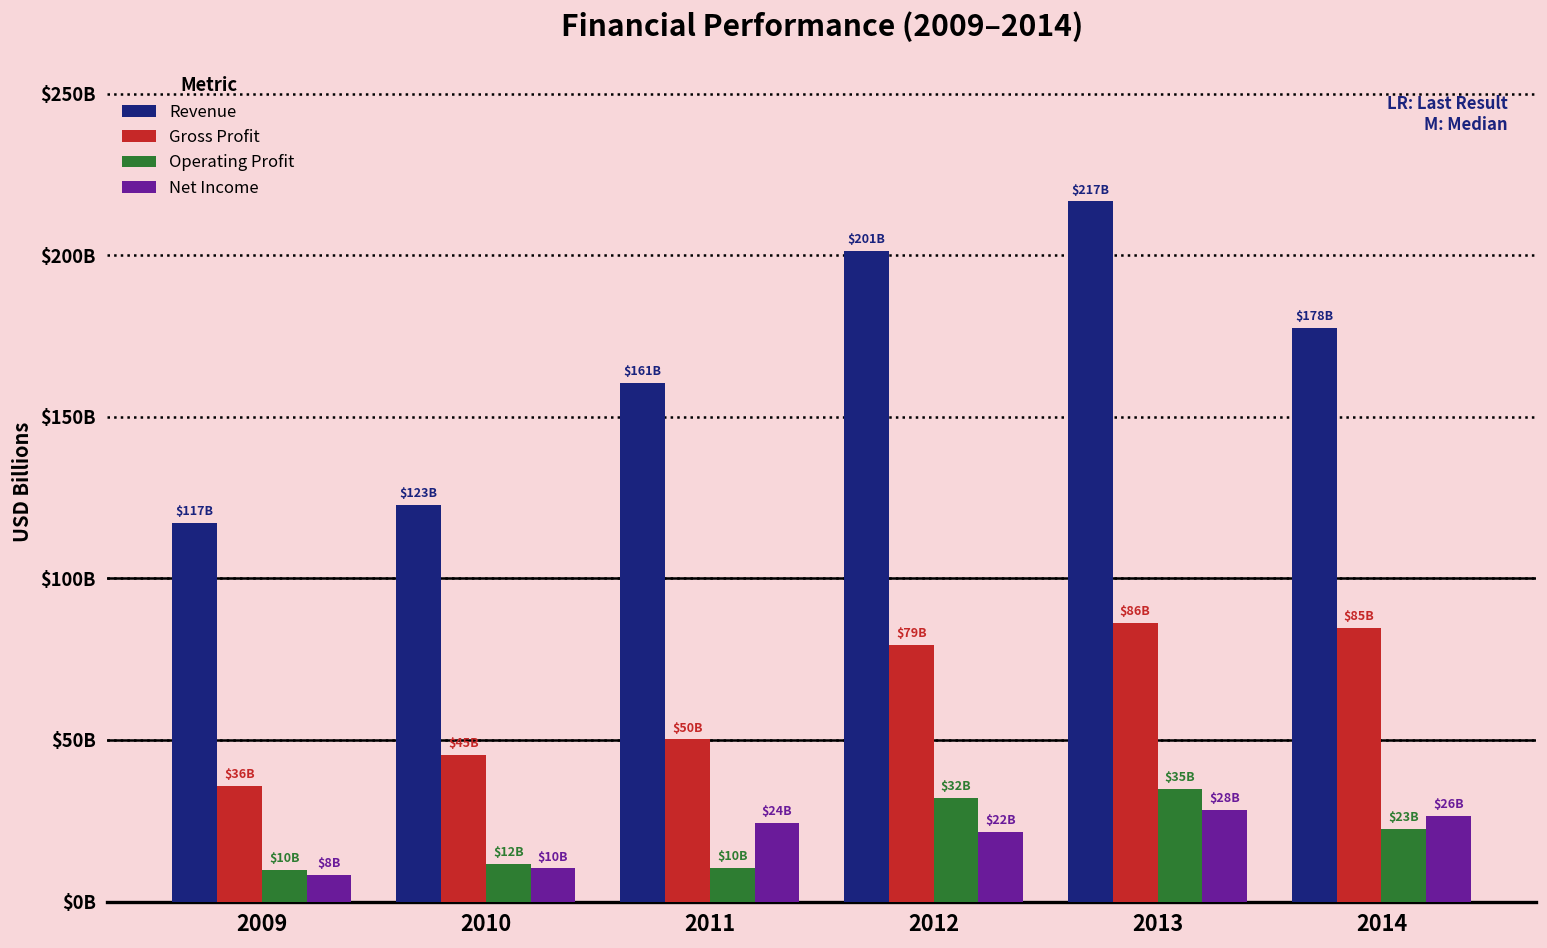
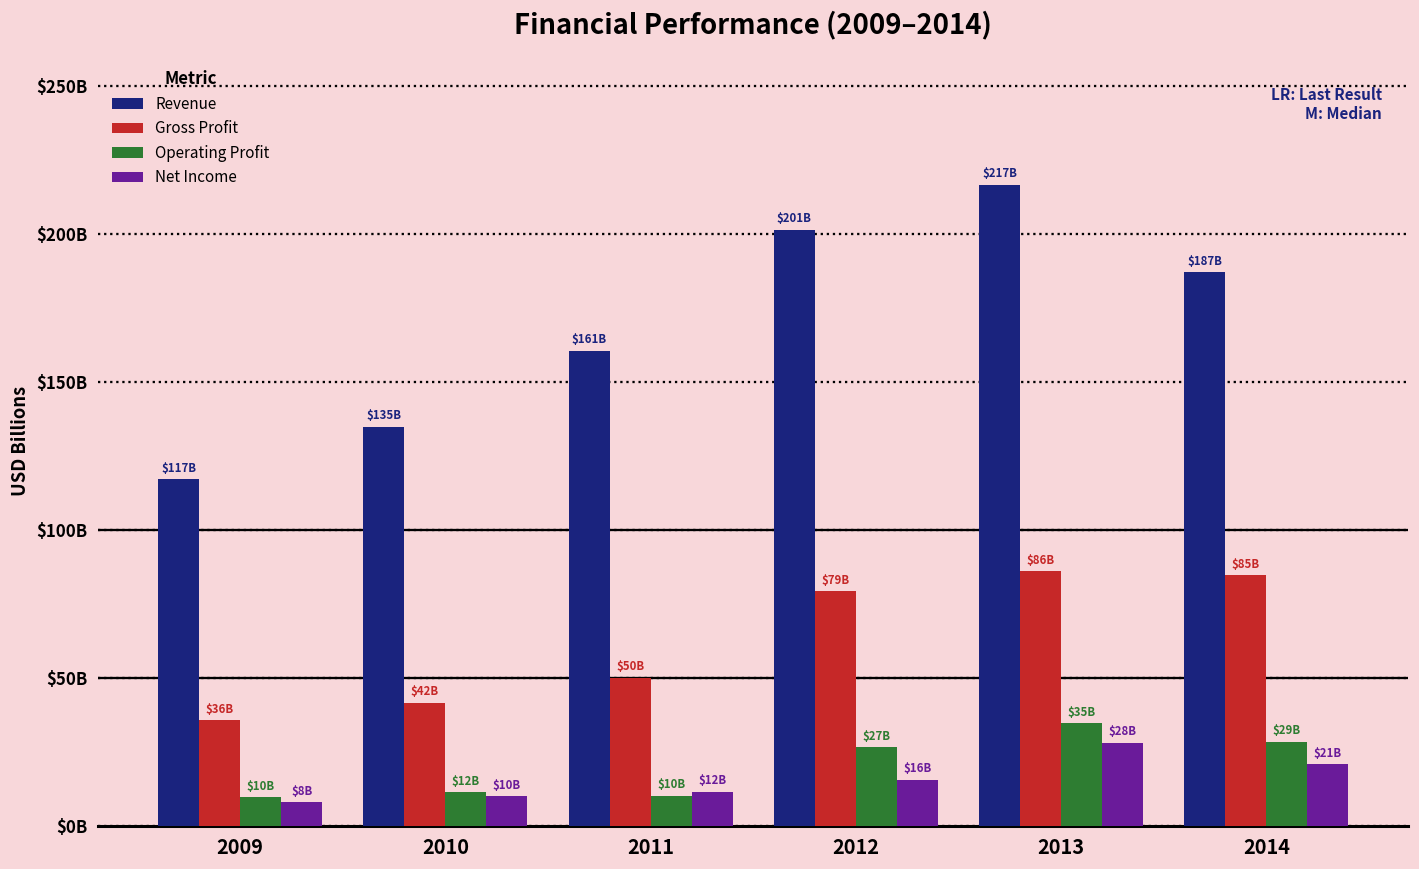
  {
    "Revenue": {
      "2009": "$117B",
-     "2010": "$123B",
+     "2010": "$135B",
      "2011": "$161B",
      "2012": "$201B",
      "2013": "$217B",
-     "2014": "$178B"
+     "2014": "$187B"
    },
    "Gross Profit": {
      "2009": "$36B",
-     "2010": "$45B",
+     "2010": "$42B",
      "2011": "$50B",
      "2012": "$79B",
      "2013": "$86B",
      "2014": "$85B"
    },
    "Operating Profit": {
      "2009": "$10B",
      "2010": "$12B",
      "2011": "$10B",
-     "2012": "$32B",
+     "2012": "$27B",
      "2013": "$35B",
-     "2014": "$23B"
+     "2014": "$29B"
    },
    "Net Income": {
      "2009": "$8B",
      "2010": "$10B",
-     "2011": "$24B",
-     "2012": "$22B",
+     "2011": "$12B",
+     "2012": "$16B",
      "2013": "$28B",
-     "2014": "$26B"
+     "2014": "$21B"
    }
  }
